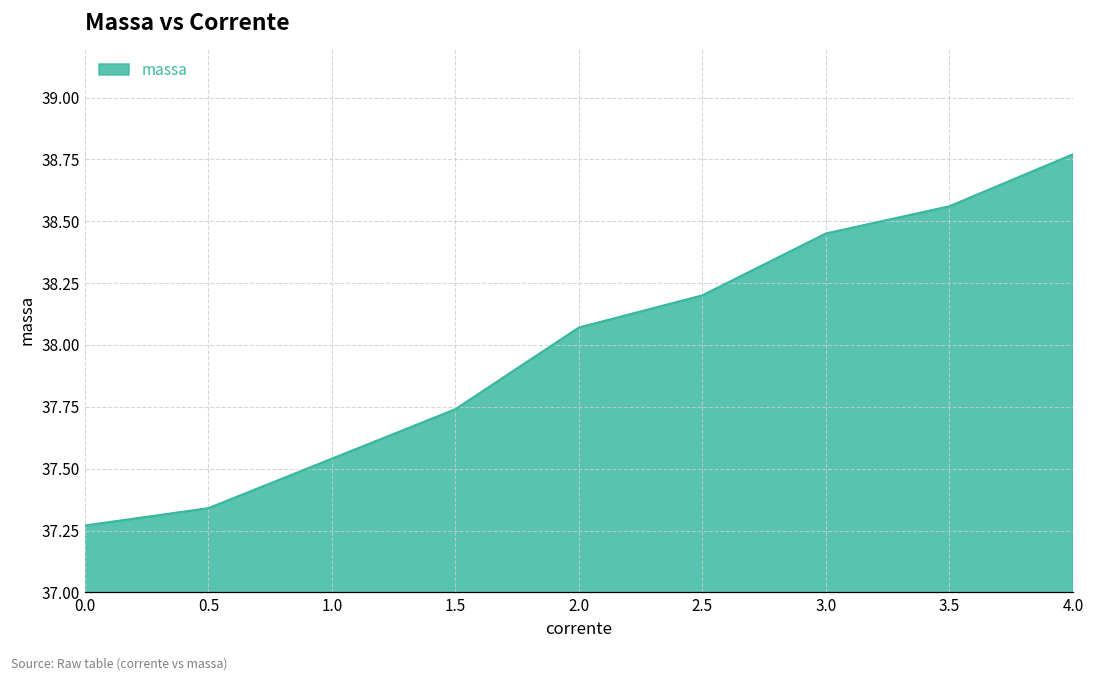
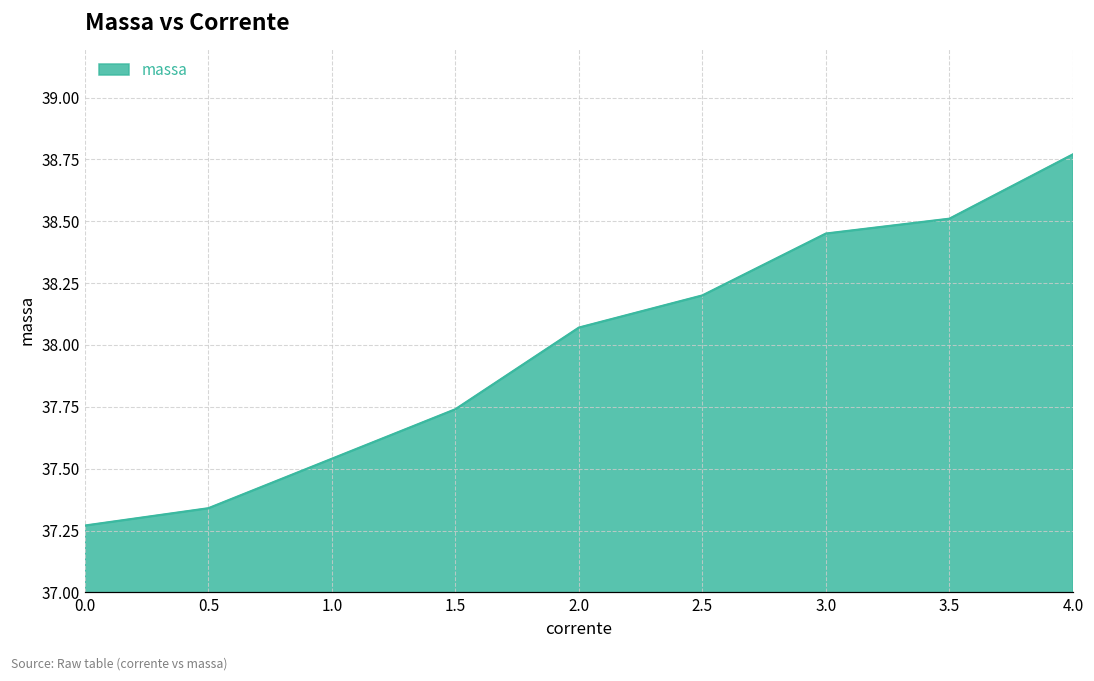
  {
    "0.0": 37.27,
    "0.5": 37.34,
    "1.0": 37.54,
    "1.5": 37.74,
    "2.0": 38.07,
    "2.5": 38.20,
    "3.0": 38.45,
-   "3.5": 38.56,
+   "3.5": 38.51,
    "4.0": 38.77
  }
